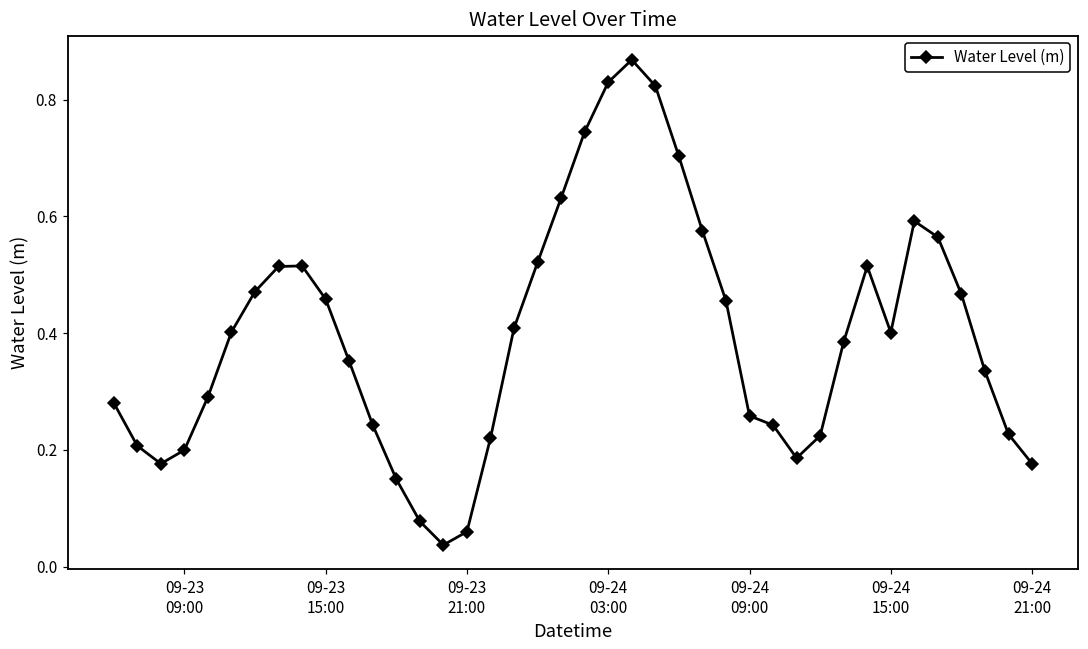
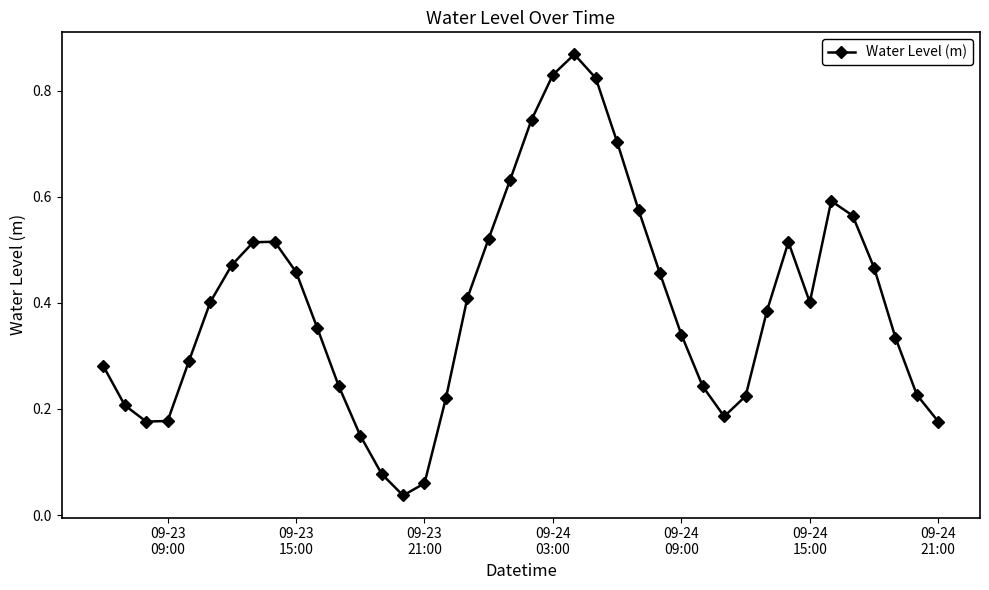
  {
-   "09-23 09:00": 0.20,
+   "09-23 09:00": 0.18,
    "09-23 15:00": 0.46,
    "09-23 21:00": 0.06,
    "09-24 03:00": 0.83,
-   "09-24 09:00": 0.26,
+   "09-24 09:00": 0.34,
    "09-24 15:00": 0.40,
    "09-24 21:00": 0.18
  }
